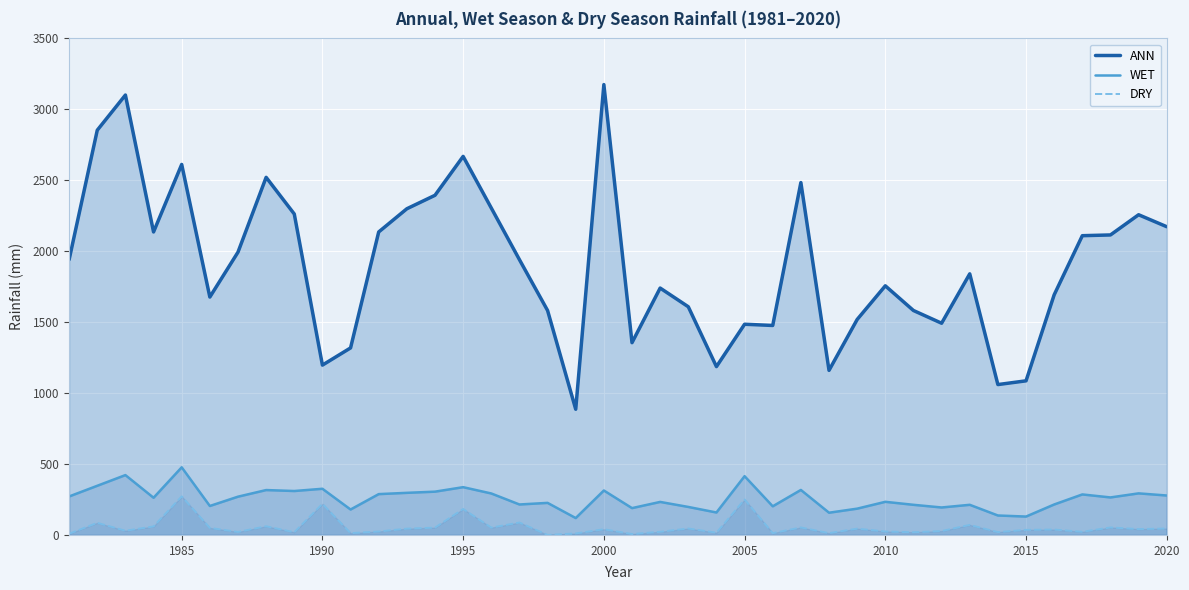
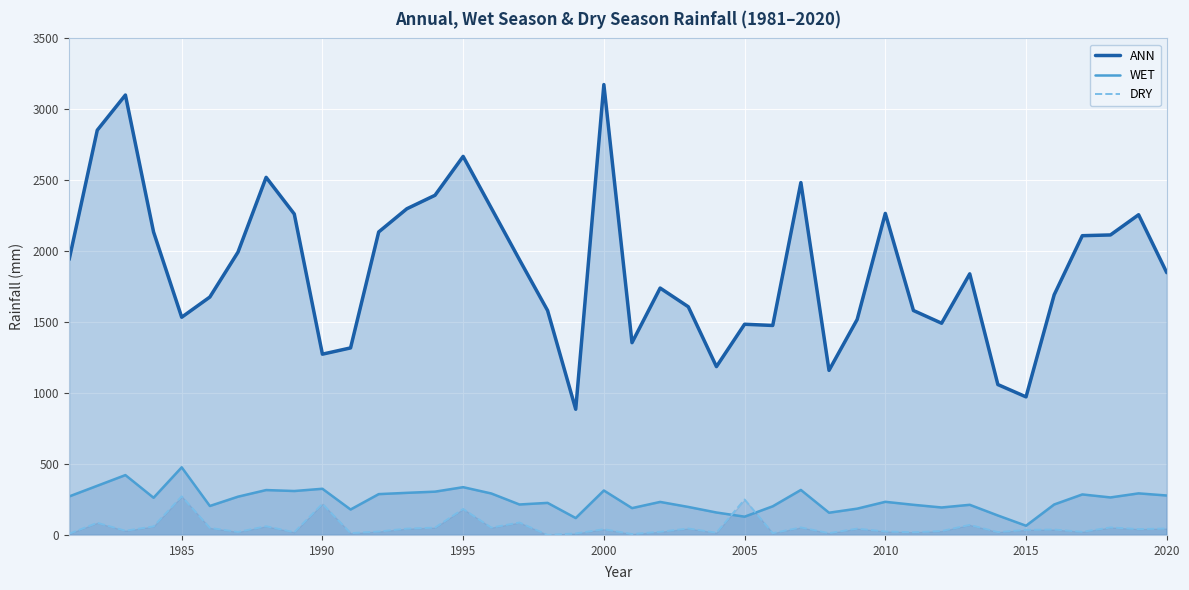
  {
    "ANN": {
-     "1985": 2610,
-     "1990": 1200,
+     "1985": 1530,
+     "1990": 1270,
      "1995": 2670,
      "2000": 3170,
      "2005": 1490,
-     "2010": 1760,
-     "2015": 1090,
-     "2020": 2170
+     "2010": 2270,
+     "2015": 970,
+     "2020": 1850
    },
    "WET": {
      "1985": 480,
      "1990": 330,
      "1995": 340,
      "2000": 310,
-     "2005": 410,
+     "2005": 130,
      "2010": 230,
-     "2015": 130,
+     "2015": 60,
      "2020": 280
    },
    "DRY": {
      "1985": 270,
      "1990": 220,
      "1995": 180,
      "2000": 40,
      "2005": 250,
      "2010": 20,
      "2015": 40,
      "2020": 50
    }
  }
